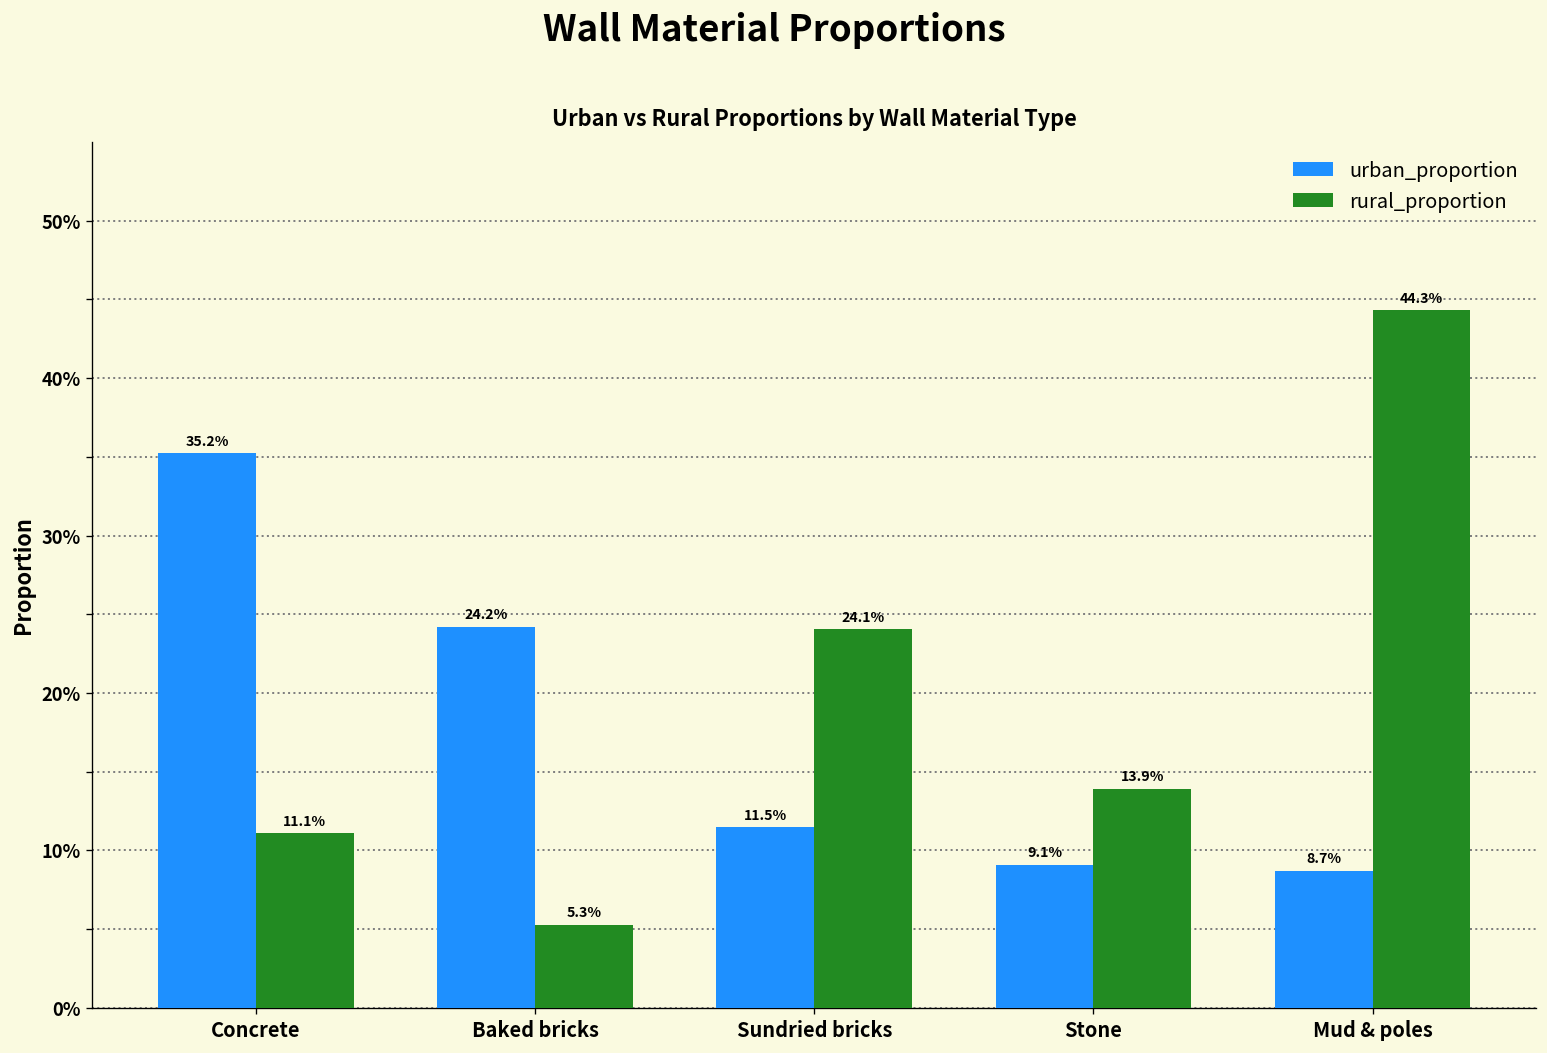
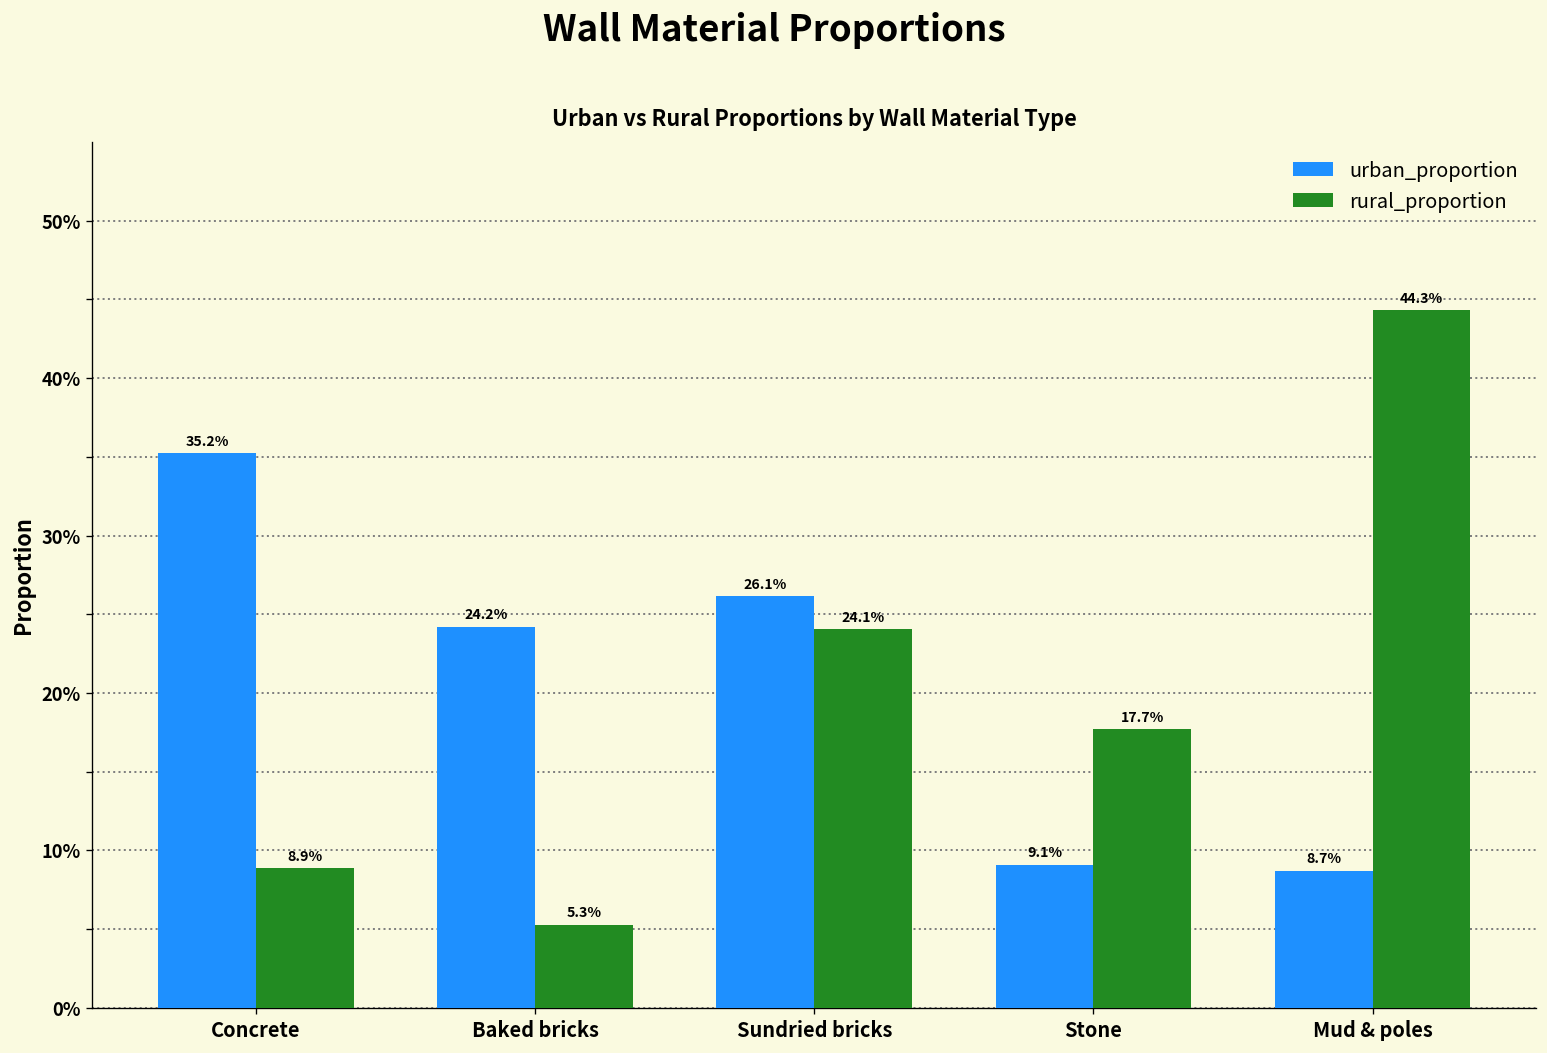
  {
    "urban_proportion": {
      "Concrete": "35.2%",
      "Baked bricks": "24.2%",
-     "Sundried bricks": "11.5%",
+     "Sundried bricks": "26.1%",
      "Stone": "9.1%",
      "Mud & poles": "8.7%"
    },
    "rural_proportion": {
-     "Concrete": "11.1%",
+     "Concrete": "8.9%",
      "Baked bricks": "5.3%",
      "Sundried bricks": "24.1%",
-     "Stone": "13.9%",
+     "Stone": "17.7%",
      "Mud & poles": "44.3%"
    }
  }
